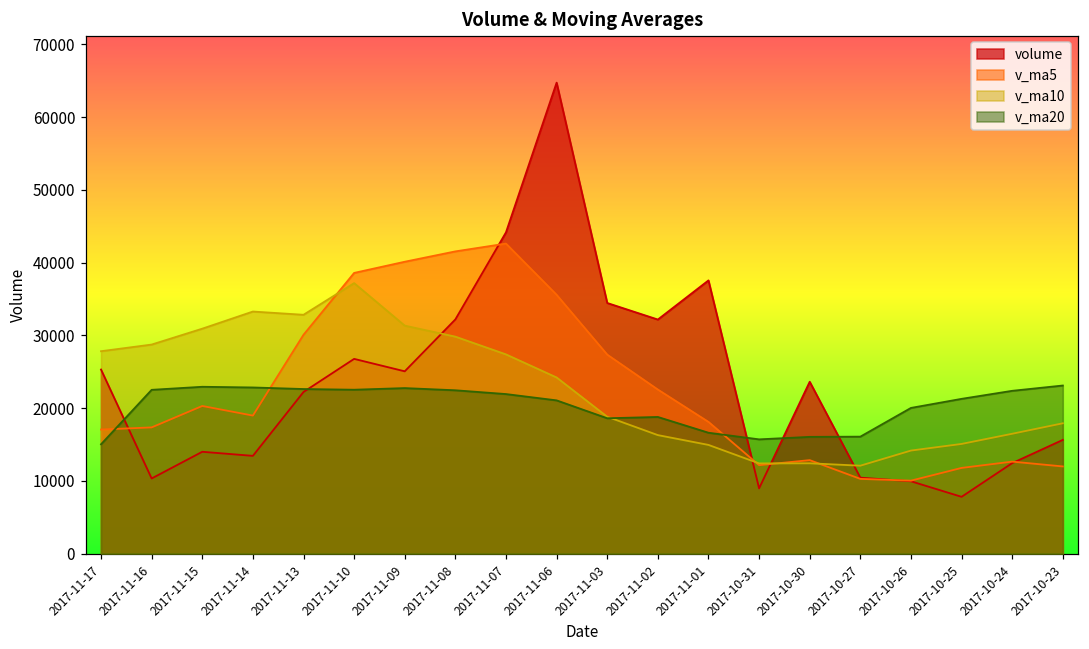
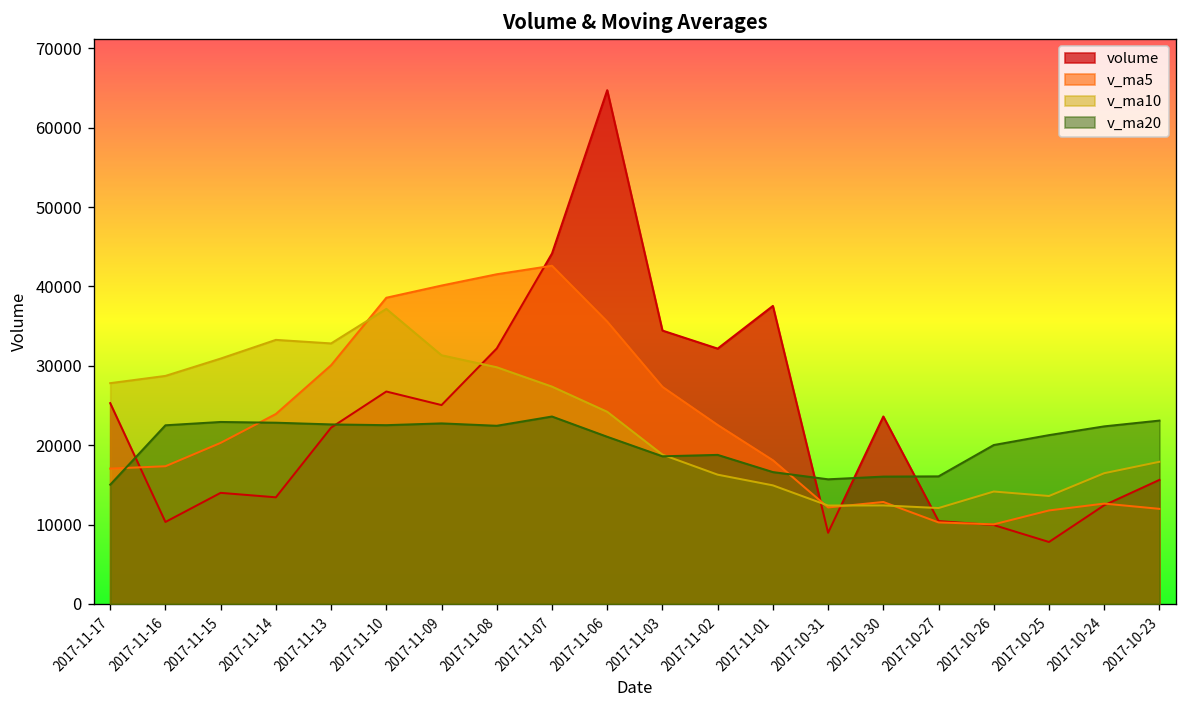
  {
    "volume": {
      "2017-11-17": 25000,
      "2017-11-16": 10000,
      "2017-11-15": 14000,
      "2017-11-14": 13000,
      "2017-11-13": 22000,
      "2017-11-10": 27000,
      "2017-11-09": 25000,
      "2017-11-08": 32000,
      "2017-11-07": 44000,
      "2017-11-06": 65000,
      "2017-11-03": 34000,
      "2017-11-02": 32000,
      "2017-11-01": 38000,
      "2017-10-31": 9000,
      "2017-10-30": 24000,
      "2017-10-25": 8000,
      "2017-10-23": 16000
    },
    "v_ma5": {
      "2017-11-17": 17000,
      "2017-11-16": 17000,
      "2017-11-15": 20000,
-     "2017-11-14": 19000,
+     "2017-11-14": 24000,
      "2017-11-13": 30000,
      "2017-11-10": 39000,
      "2017-11-09": 40000,
      "2017-11-08": 42000,
      "2017-11-07": 43000,
      "2017-11-06": 36000,
      "2017-11-03": 27000,
      "2017-11-02": 23000,
      "2017-11-01": 18000,
      "2017-10-30": 13000,
      "2017-10-25": 12000,
      "2017-10-23": 12000
    },
    "v_ma10": {
      "2017-11-17": 28000,
      "2017-11-16": 29000,
      "2017-11-15": 31000,
      "2017-11-14": 33000,
      "2017-11-13": 33000,
      "2017-11-10": 37000,
      "2017-11-09": 31000,
      "2017-11-08": 30000,
      "2017-11-07": 27000,
      "2017-11-06": 24000,
      "2017-11-02": 16000,
      "2017-11-01": 15000,
      "2017-10-30": 12000,
      "2017-10-27": 12000,
      "2017-10-26": 14000,
-     "2017-10-25": 15000,
+     "2017-10-25": 14000,
      "2017-10-24": 16000,
      "2017-10-23": 18000
    },
    "v_ma20": {
      "2017-11-17": 15000,
      "2017-11-16": 23000,
      "2017-11-15": 23000,
      "2017-11-14": 23000,
      "2017-11-13": 23000,
      "2017-11-10": 23000,
      "2017-11-09": 23000,
      "2017-11-08": 22000,
-     "2017-11-07": 22000,
+     "2017-11-07": 24000,
      "2017-11-06": 21000,
      "2017-11-02": 19000,
      "2017-11-01": 17000,
      "2017-10-31": 16000,
      "2017-10-30": 16000,
      "2017-10-27": 16000,
      "2017-10-26": 20000,
      "2017-10-25": 21000,
      "2017-10-24": 22000,
      "2017-10-23": 23000
    }
  }
